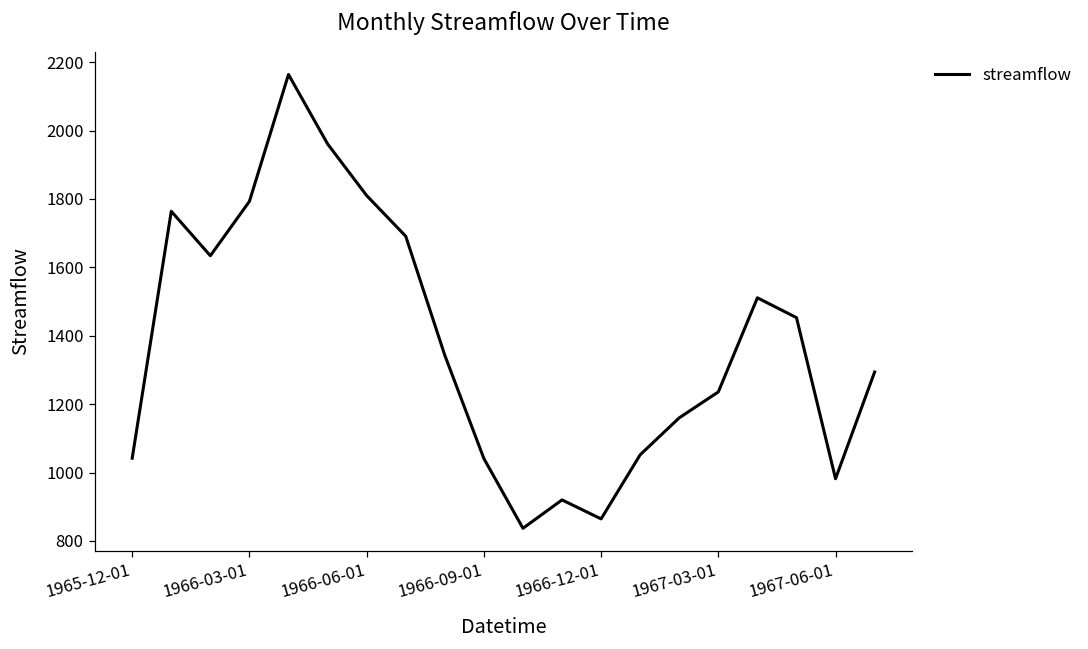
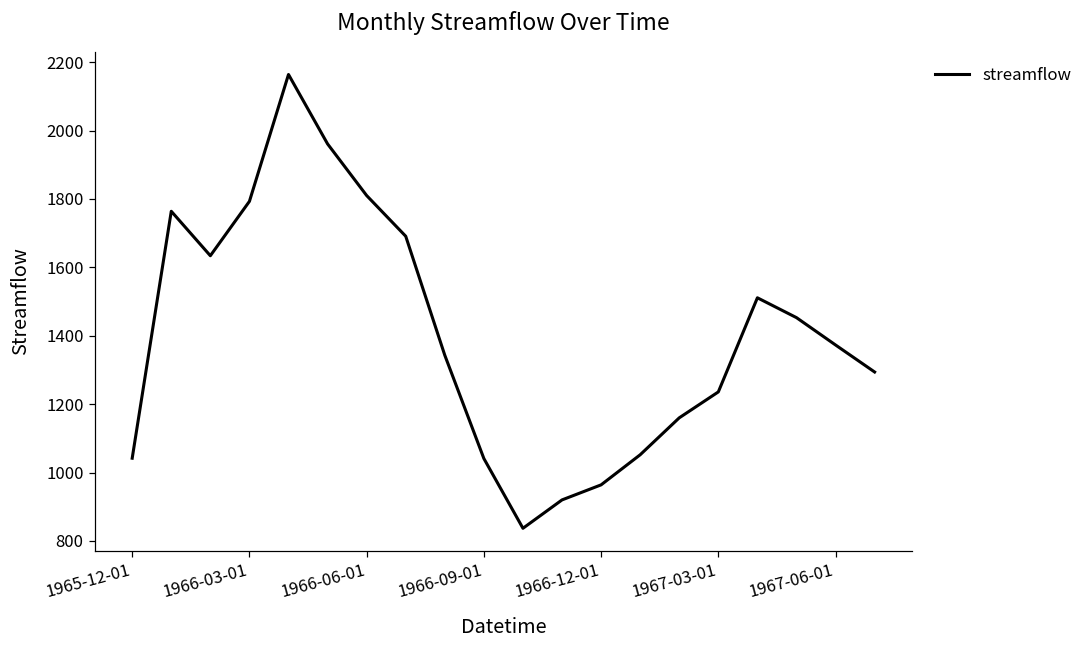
  {
    "1965-12-01": 1040,
    "1966-03-01": 1790,
    "1966-06-01": 1810,
    "1966-09-01": 1040,
-   "1966-12-01": 860,
+   "1966-12-01": 960,
    "1967-03-01": 1240,
-   "1967-06-01": 980
+   "1967-06-01": 1370
  }
